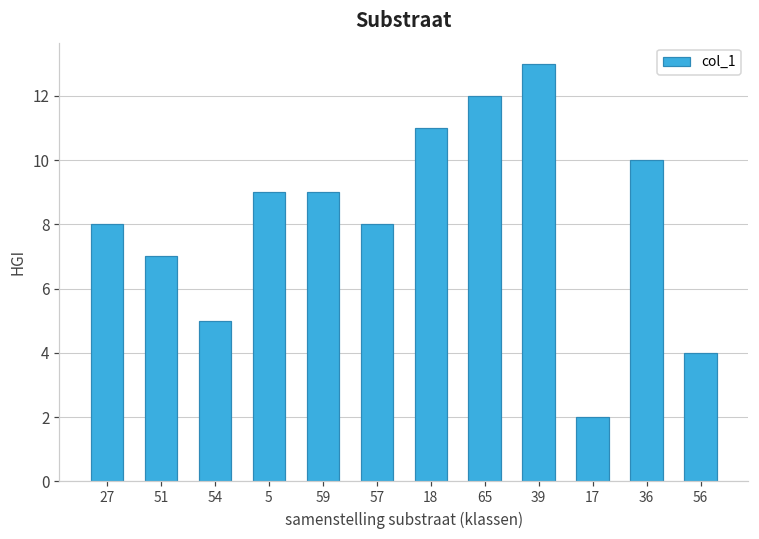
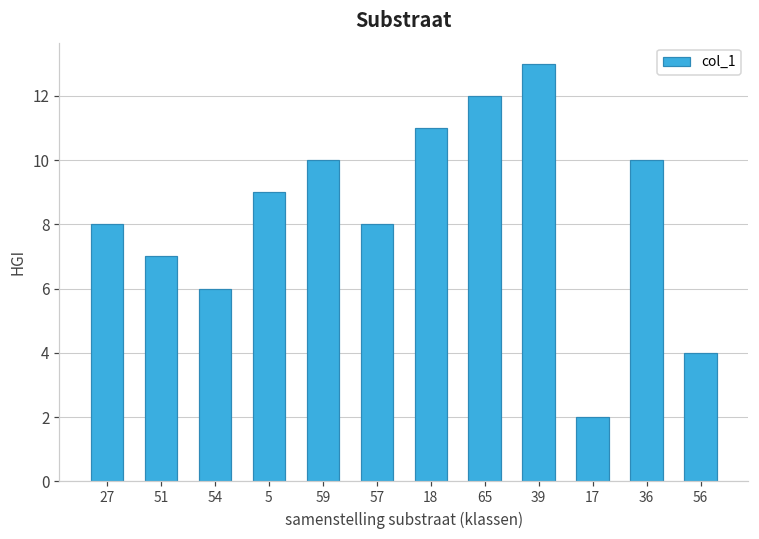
  {
    "27": 8,
    "51": 7,
-   "54": 5,
+   "54": 6,
    "5": 9,
-   "59": 9,
+   "59": 10,
    "57": 8,
    "18": 11,
    "65": 12,
    "39": 13,
    "17": 2,
    "36": 10,
    "56": 4
  }
